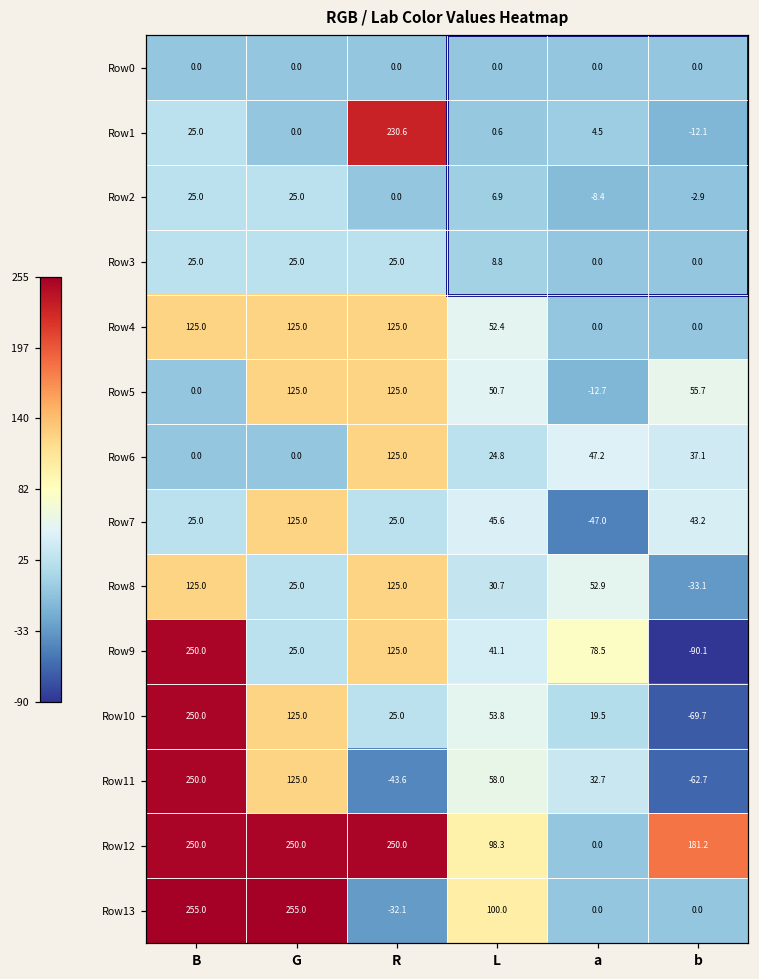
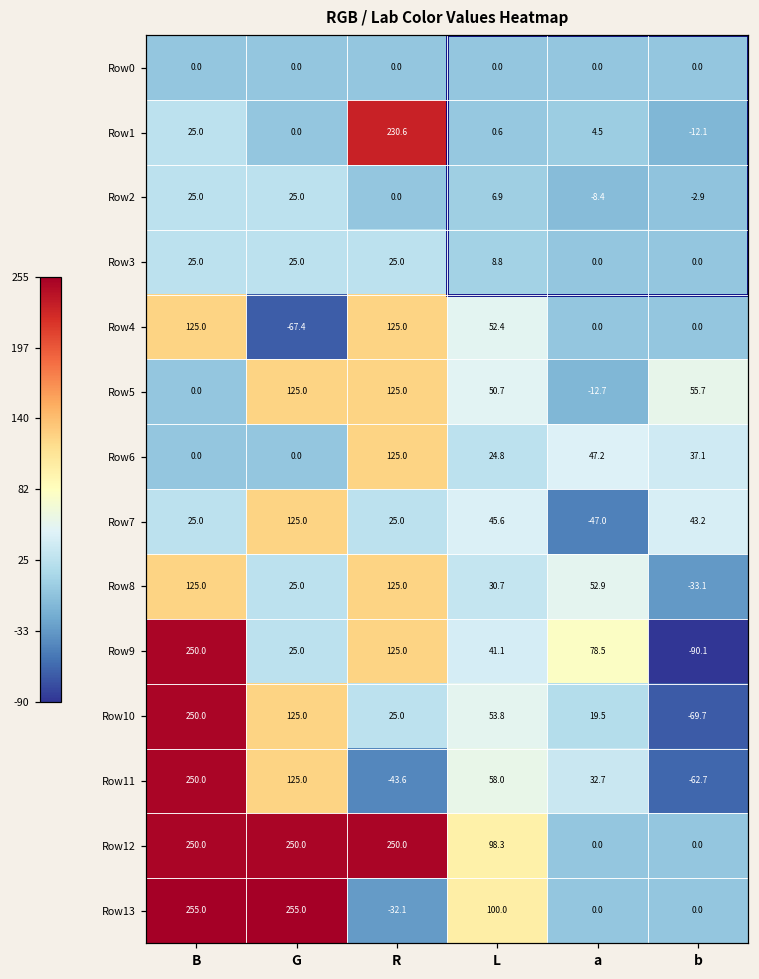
  {
    "Row0": {
      "B": 0.0,
      "G": 0.0,
      "R": 0.0,
      "L": 0.0,
      "a": 0.0,
      "b": 0.0
    },
    "Row1": {
      "B": 25.0,
      "G": 0.0,
      "R": 230.6,
      "L": 0.6,
      "a": 4.5,
      "b": -12.1
    },
    "Row2": {
      "B": 25.0,
      "G": 25.0,
      "R": 0.0,
      "L": 6.9,
      "a": -8.4,
      "b": -2.9
    },
    "Row3": {
      "B": 25.0,
      "G": 25.0,
      "R": 25.0,
      "L": 8.8,
      "a": 0.0,
      "b": 0.0
    },
    "Row4": {
      "B": 125.0,
-     "G": 125.0,
+     "G": -67.4,
      "R": 125.0,
      "L": 52.4,
      "a": 0.0,
      "b": 0.0
    },
    "Row5": {
      "B": 0.0,
      "G": 125.0,
      "R": 125.0,
      "L": 50.7,
      "a": -12.7,
      "b": 55.7
    },
    "Row6": {
      "B": 0.0,
      "G": 0.0,
      "R": 125.0,
      "L": 24.8,
      "a": 47.2,
      "b": 37.1
    },
    "Row7": {
      "B": 25.0,
      "G": 125.0,
      "R": 25.0,
      "L": 45.6,
      "a": -47.0,
      "b": 43.2
    },
    "Row8": {
      "B": 125.0,
      "G": 25.0,
      "R": 125.0,
      "L": 30.7,
      "a": 52.9,
      "b": -33.1
    },
    "Row9": {
      "B": 250.0,
      "G": 25.0,
      "R": 125.0,
      "L": 41.1,
      "a": 78.5,
      "b": -90.1
    },
    "Row10": {
      "B": 250.0,
      "G": 125.0,
      "R": 25.0,
      "L": 53.8,
      "a": 19.5,
      "b": -69.7
    },
    "Row11": {
      "B": 250.0,
      "G": 125.0,
      "R": -43.6,
      "L": 58.0,
      "a": 32.7,
      "b": -62.7
    },
    "Row12": {
      "B": 250.0,
      "G": 250.0,
      "R": 250.0,
      "L": 98.3,
      "a": 0.0,
-     "b": 181.2
+     "b": 0.0
    },
    "Row13": {
      "B": 255.0,
      "G": 255.0,
      "R": -32.1,
      "L": 100.0,
      "a": 0.0,
      "b": 0.0
    }
  }
